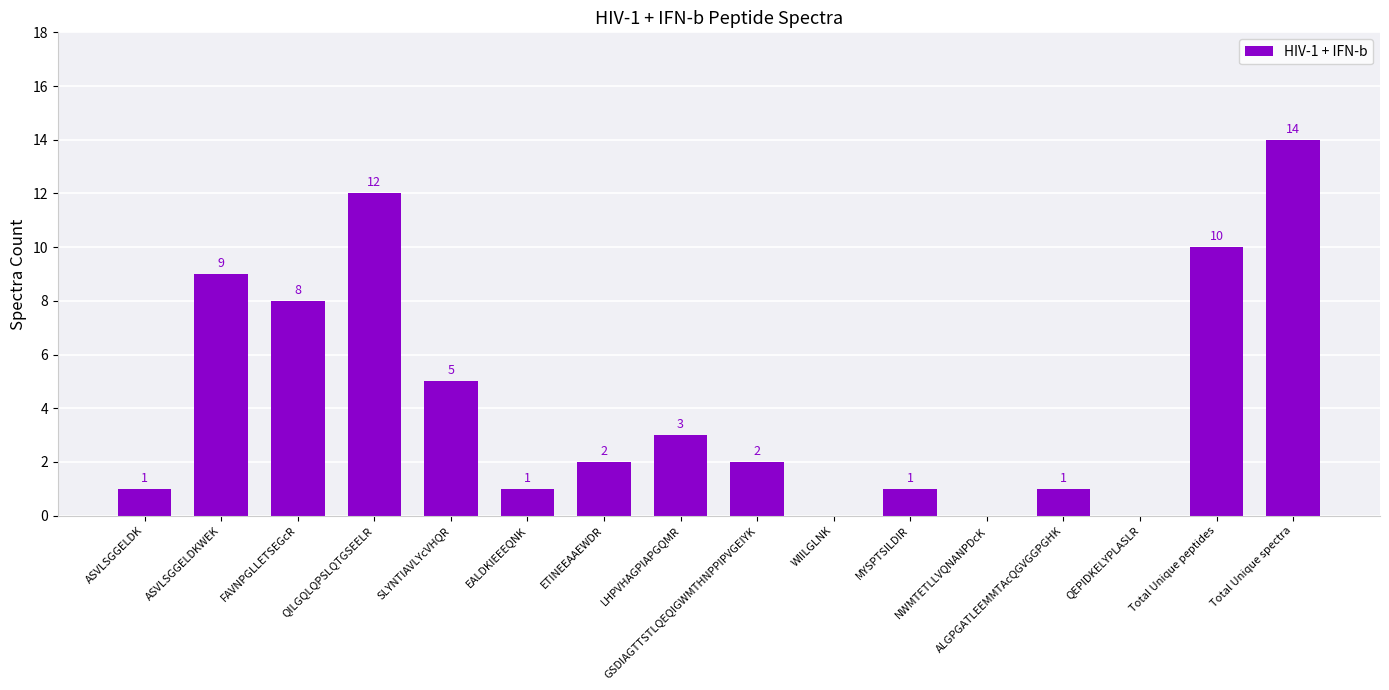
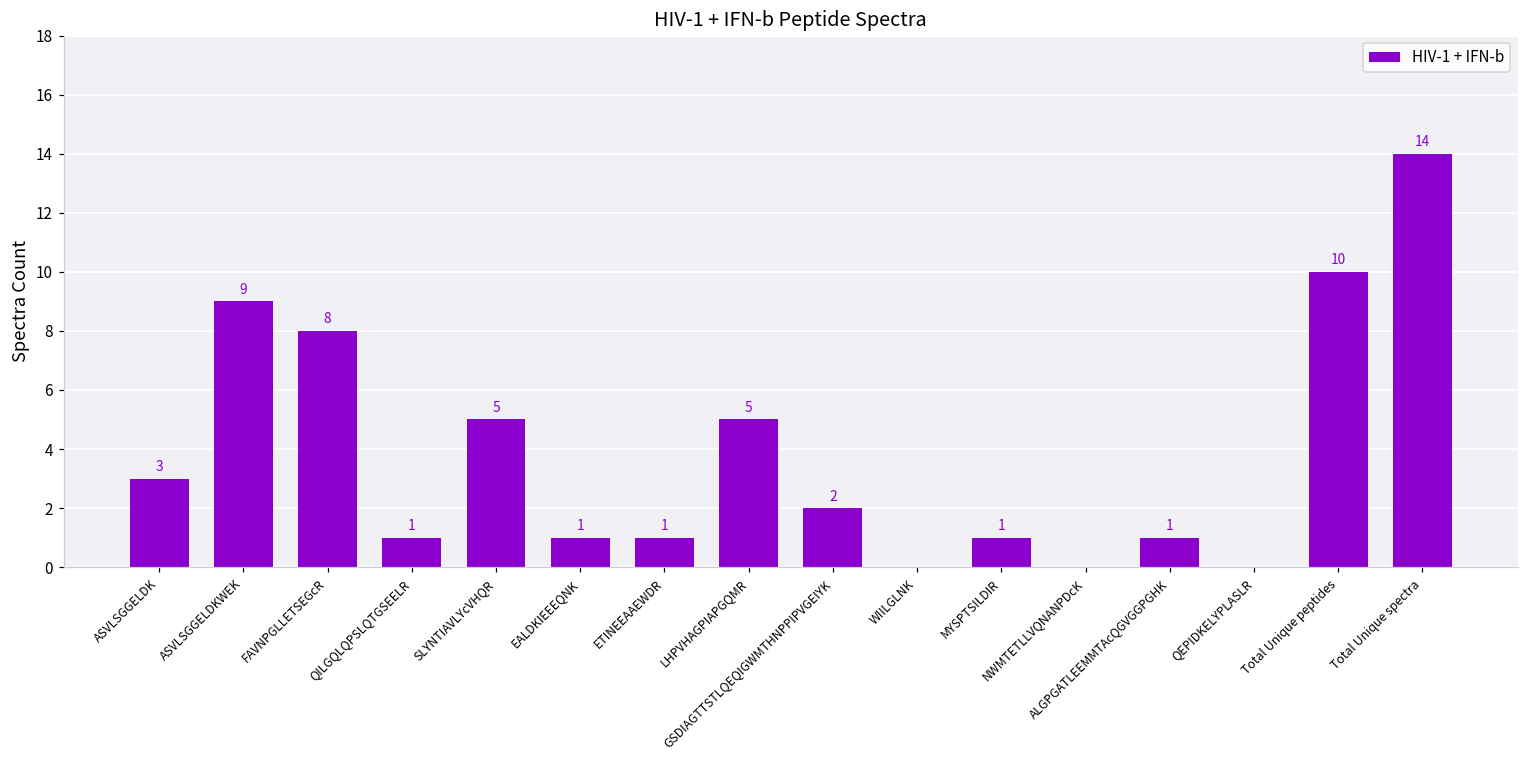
  {
-   "ASVLSGGELDK": 1,
+   "ASVLSGGELDK": 3,
    "ASVLSGGELDKWEK": 9,
    "FAVNPGLLETSEGcR": 8,
-   "QILGQLQPSLQTGSEELR": 12,
+   "QILGQLQPSLQTGSEELR": 1,
    "SLYNTIAVLYcVHQR": 5,
    "EALDKIEEEQNK": 1,
-   "ETINEEAAEWDR": 2,
-   "LHPVHAGPIAPGQMR": 3,
+   "ETINEEAAEWDR": 1,
+   "LHPVHAGPIAPGQMR": 5,
    "GSDIAGTTSTLQEQIGWMTHNPPIPVGEIYK": 2,
    "MYSPTSILDIR": 1,
    "ALGPGATLEEMMTAcQGVGGPGHK": 1,
    "Total Unique peptides": 10,
    "Total Unique spectra": 14
  }
